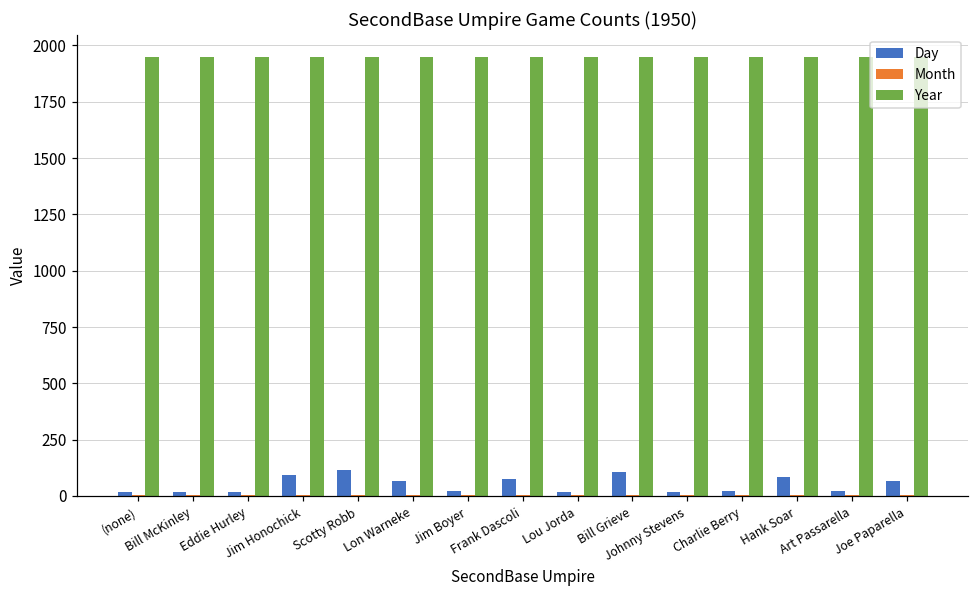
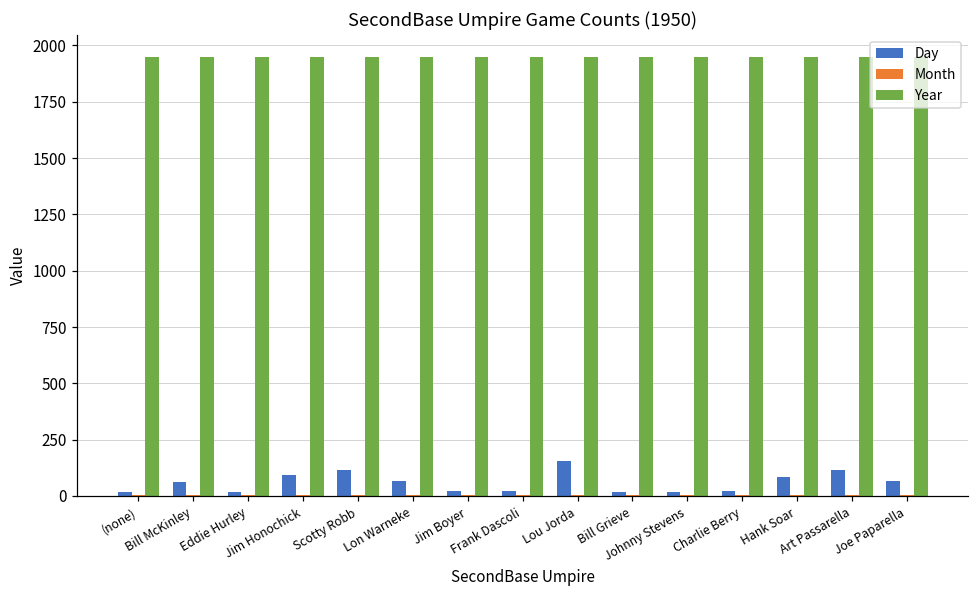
  {
    "Day": {
      "(none)": 20,
-     "Bill McKinley": 20,
+     "Bill McKinley": 60,
      "Eddie Hurley": 20,
      "Jim Honochick": 90,
      "Scotty Robb": 120,
      "Lon Warneke": 70,
      "Jim Boyer": 20,
-     "Frank Dascoli": 80,
-     "Lou Jorda": 20,
-     "Bill Grieve": 110,
+     "Frank Dascoli": 20,
+     "Lou Jorda": 150,
+     "Bill Grieve": 20,
      "Johnny Stevens": 20,
      "Charlie Berry": 20,
      "Hank Soar": 90,
-     "Art Passarella": 20,
+     "Art Passarella": 120,
      "Joe Paparella": 70
    },
    "Year": {
      "(none)": 1950,
      "Bill McKinley": 1950,
      "Eddie Hurley": 1950,
      "Jim Honochick": 1950,
      "Scotty Robb": 1950,
      "Lon Warneke": 1950,
      "Jim Boyer": 1950,
      "Frank Dascoli": 1950,
      "Lou Jorda": 1950,
      "Bill Grieve": 1950,
      "Johnny Stevens": 1950,
      "Charlie Berry": 1950,
      "Hank Soar": 1950,
      "Art Passarella": 1950
    }
  }
